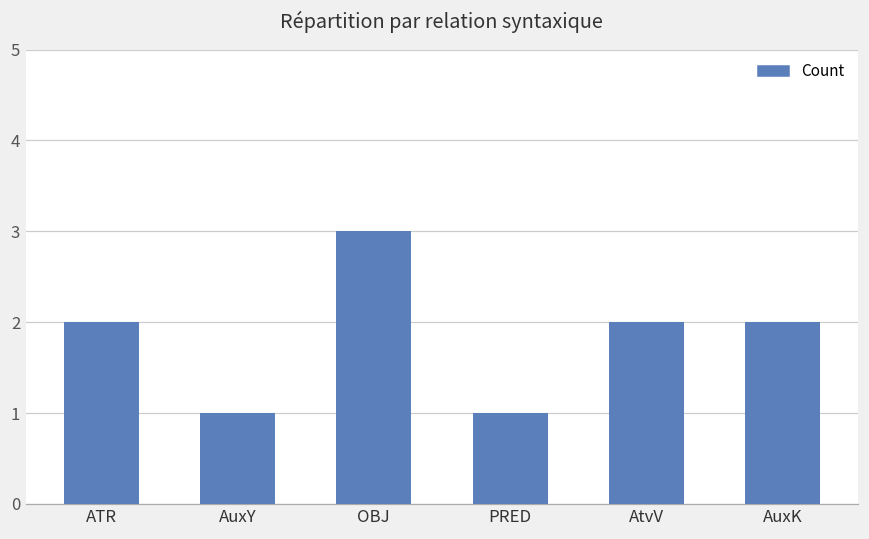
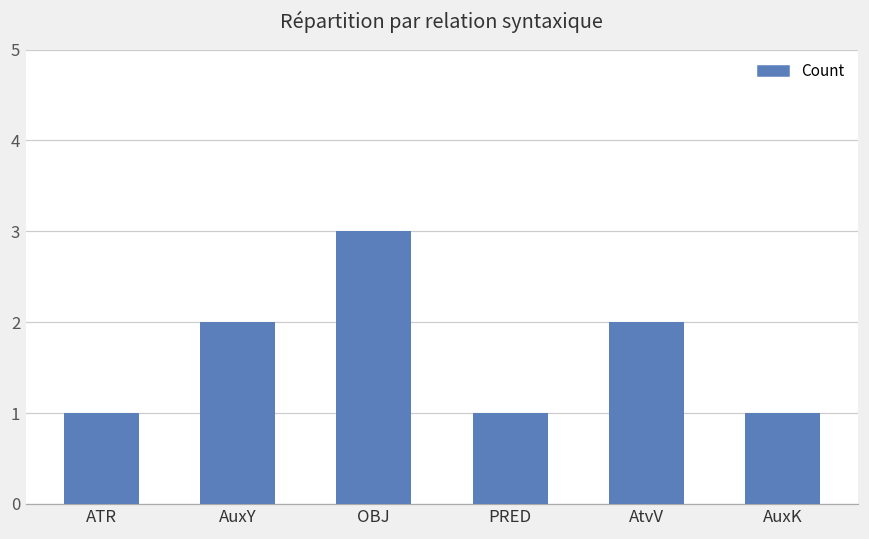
  {
-   "ATR": 2,
-   "AuxY": 1,
+   "ATR": 1,
+   "AuxY": 2,
    "OBJ": 3,
    "PRED": 1,
    "AtvV": 2,
-   "AuxK": 2
+   "AuxK": 1
  }
